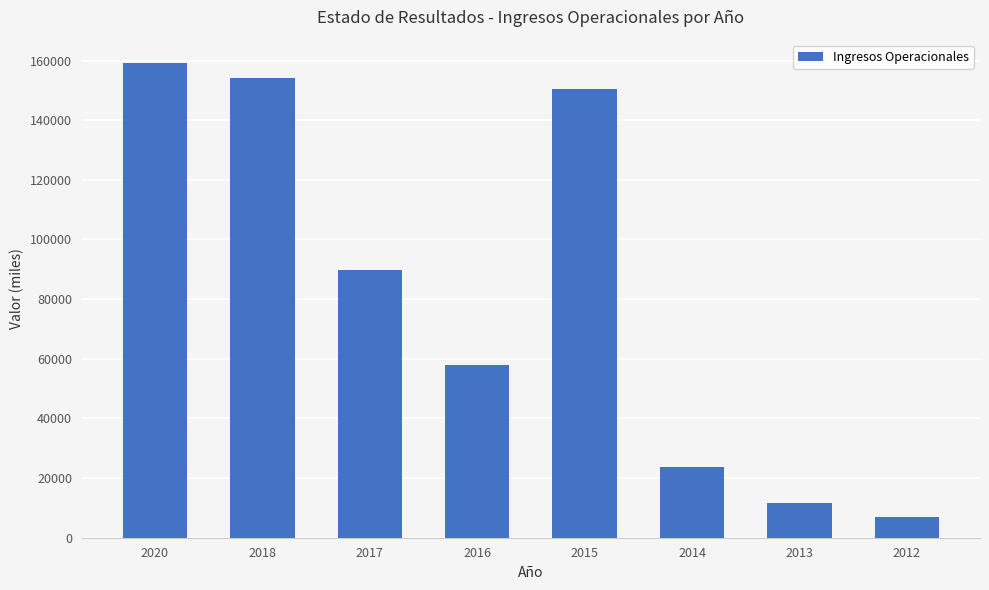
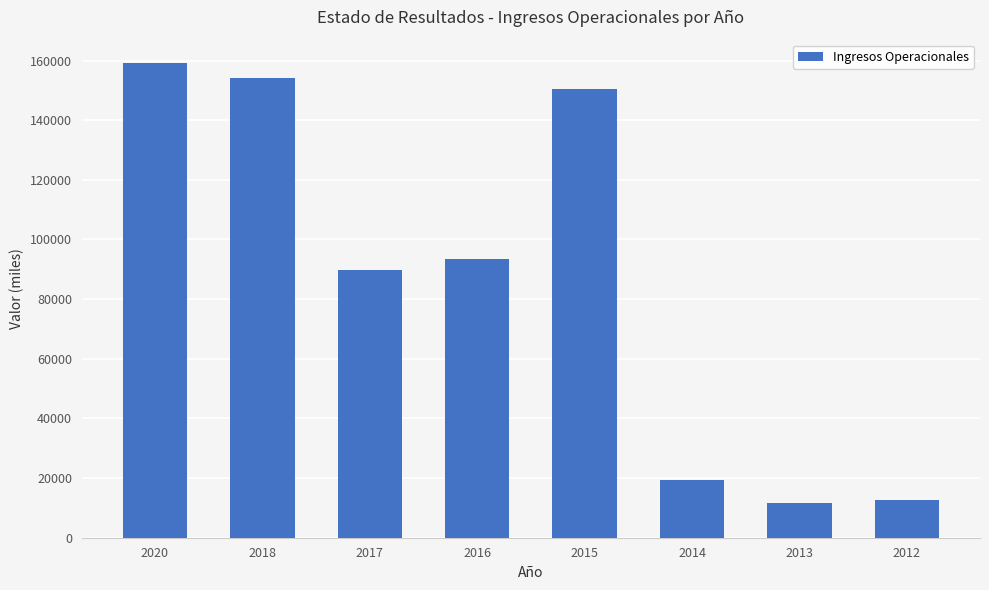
  {
    "2020": 159000,
    "2018": 154000,
    "2017": 90000,
-   "2016": 58000,
+   "2016": 93000,
    "2015": 150000,
-   "2014": 24000,
+   "2014": 19000,
    "2013": 12000,
-   "2012": 7000
+   "2012": 13000
  }
